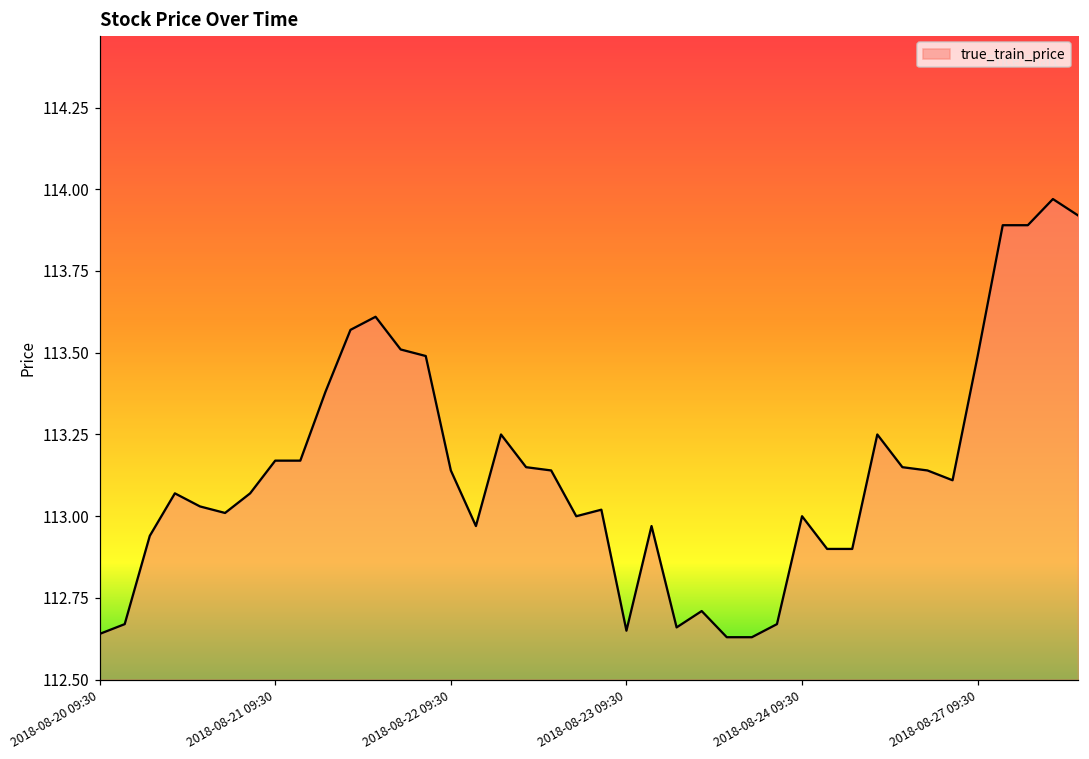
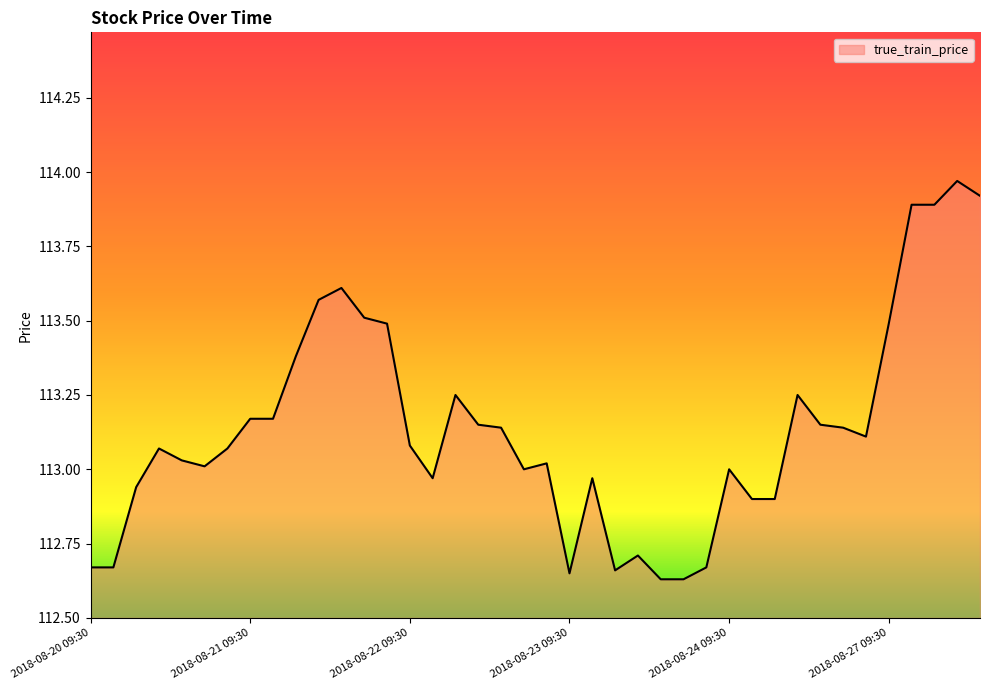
  {
-   "2018-08-20 09:30": 112.64,
+   "2018-08-20 09:30": 112.67,
    "2018-08-21 09:30": 113.17,
-   "2018-08-22 09:30": 113.14,
+   "2018-08-22 09:30": 113.08,
    "2018-08-23 09:30": 112.65,
    "2018-08-24 09:30": 113.00,
    "2018-08-27 09:30": 113.49
  }
